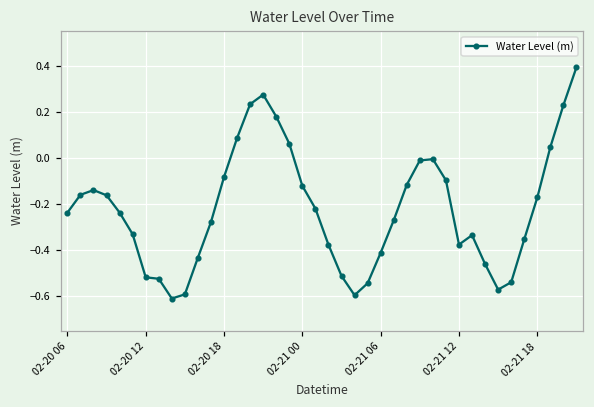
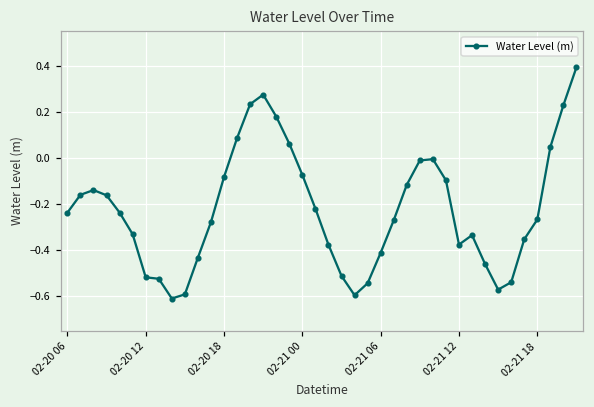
  {
    "02-20 06": -0.24,
    "02-20 12": -0.52,
    "02-20 18": -0.08,
-   "02-21 00": -0.12,
+   "02-21 00": -0.07,
    "02-21 06": -0.41,
    "02-21 12": -0.38,
-   "02-21 18": -0.17
+   "02-21 18": -0.27
  }
